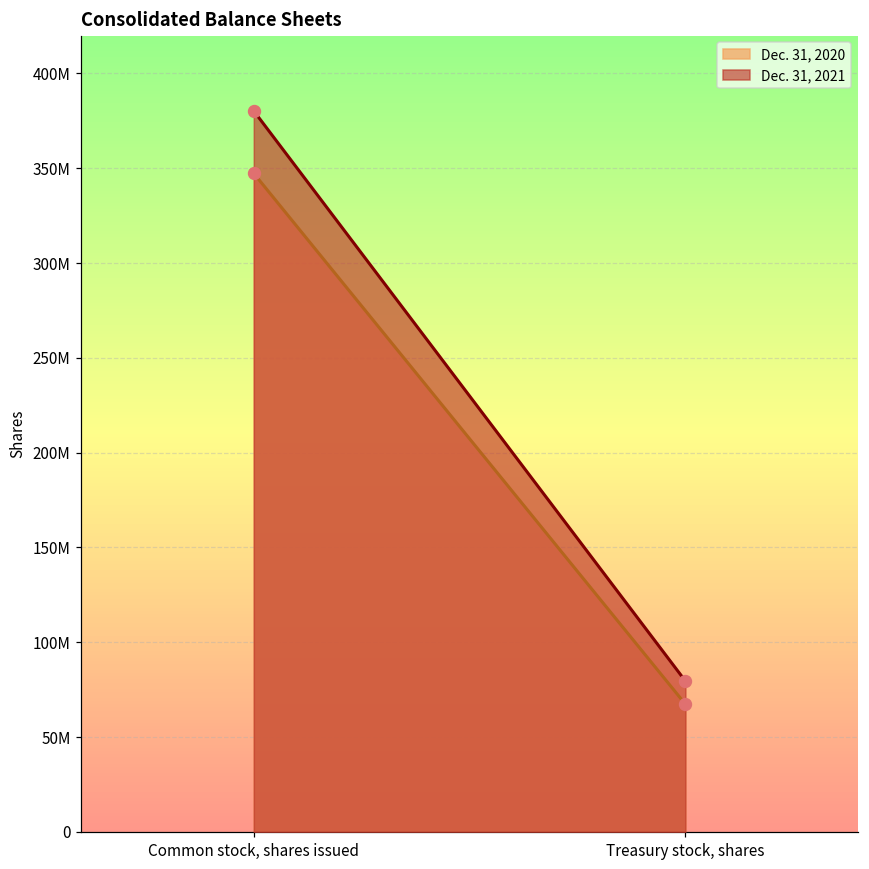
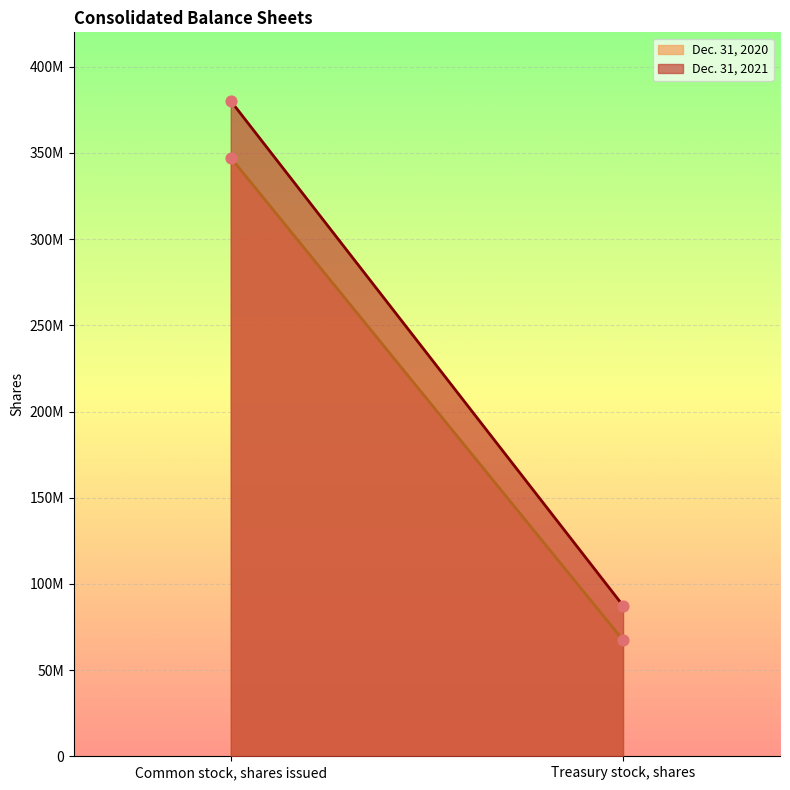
  {
    "Dec. 31, 2020": {
      "Common stock, shares issued": 347000000,
      "Treasury stock, shares": 67000000
    },
    "Dec. 31, 2021": {
      "Common stock, shares issued": 380000000,
-     "Treasury stock, shares": 80000000
+     "Treasury stock, shares": 87000000
    }
  }
